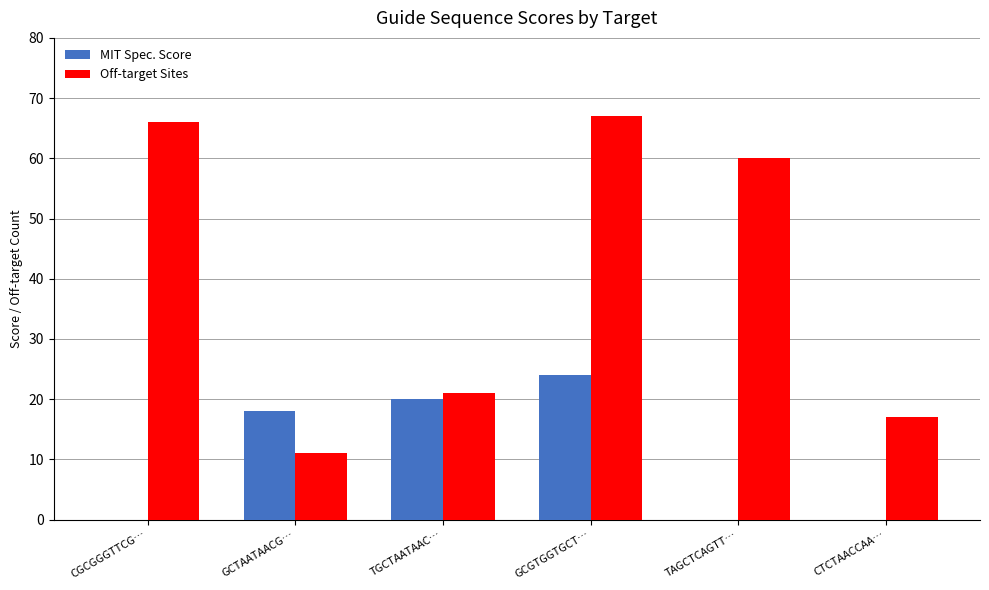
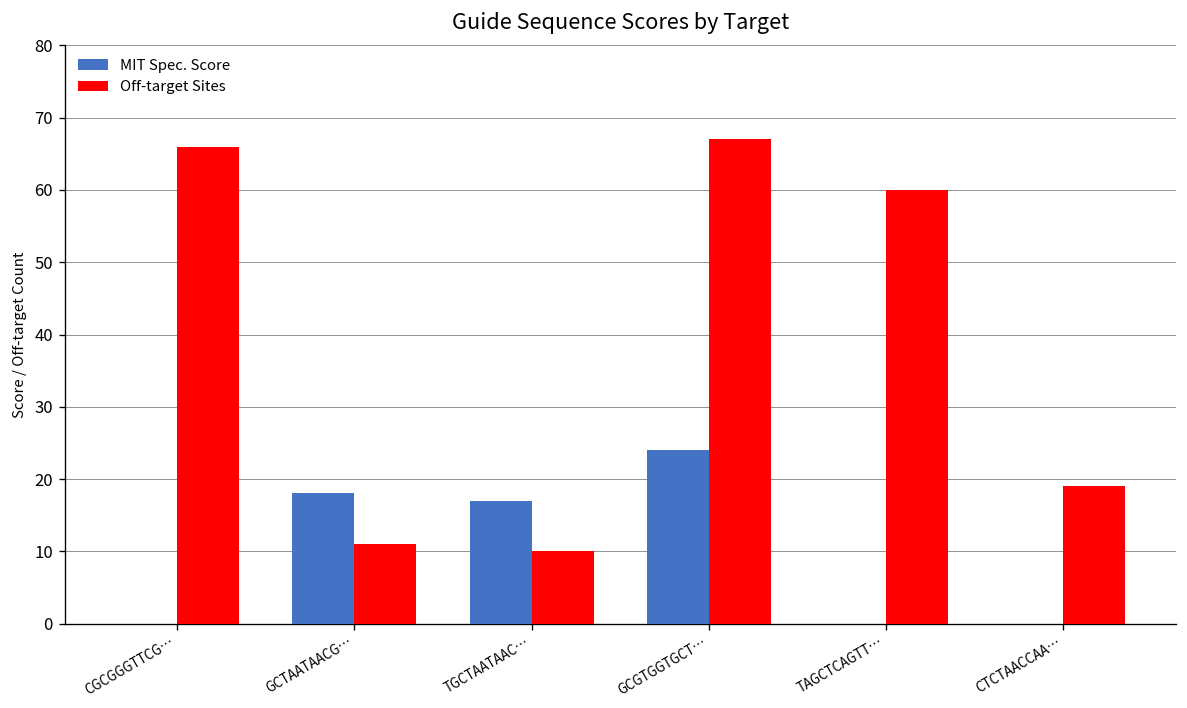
  {
    "MIT Spec. Score": {
      "CGCGGGTTCG…": 0,
      "GCTAATAACG…": 18,
-     "TGCTAATAAC…": 20,
+     "TGCTAATAAC…": 17,
      "GCGTGGTGCT…": 24,
      "TAGCTCAGTT…": 0,
      "CTCTAACCAA…": 0
    },
    "Off-target Sites": {
      "CGCGGGTTCG…": 66,
      "GCTAATAACG…": 11,
-     "TGCTAATAAC…": 21,
+     "TGCTAATAAC…": 10,
      "GCGTGGTGCT…": 67,
      "TAGCTCAGTT…": 60,
-     "CTCTAACCAA…": 17
+     "CTCTAACCAA…": 19
    }
  }
